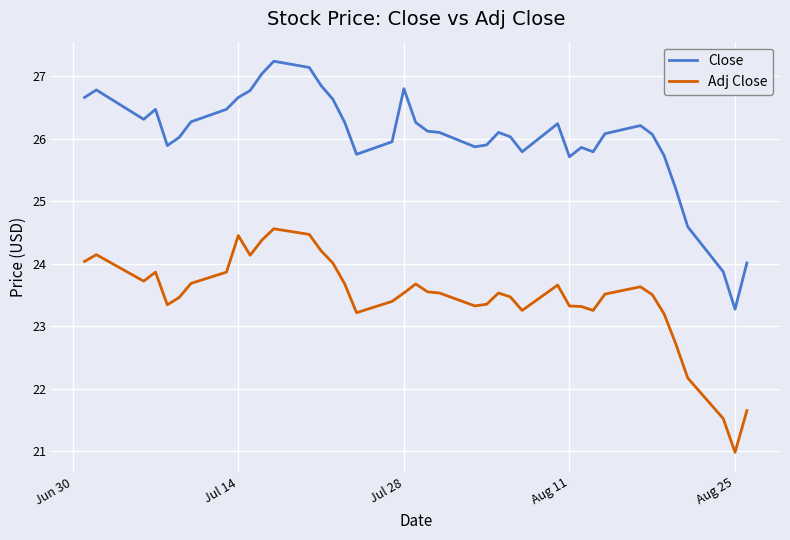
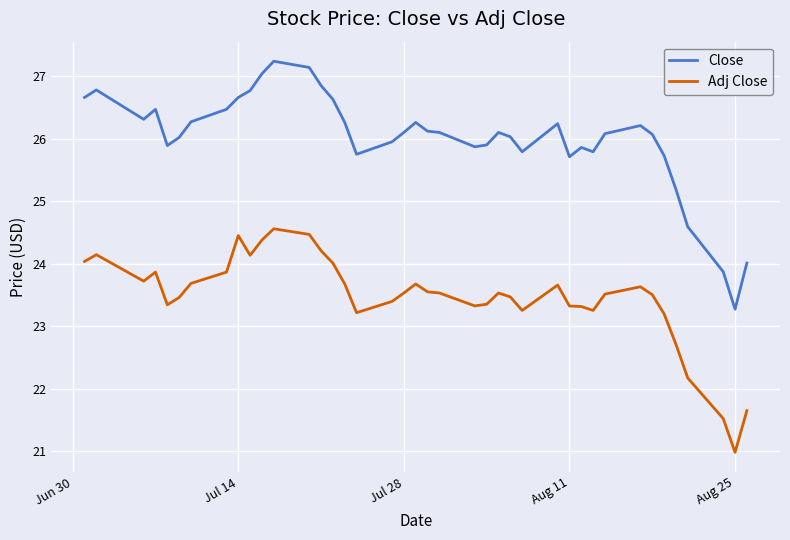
  {
    "Close": {
      "Jul 14": 26.7,
-     "Jul 28": 26.8,
+     "Jul 28": 26.1,
      "Aug 11": 25.7,
      "Aug 25": 23.3
    },
    "Adj Close": {
      "Jul 14": 24.4,
      "Jul 28": 23.5,
      "Aug 11": 23.3,
      "Aug 25": 21.0
    }
  }
